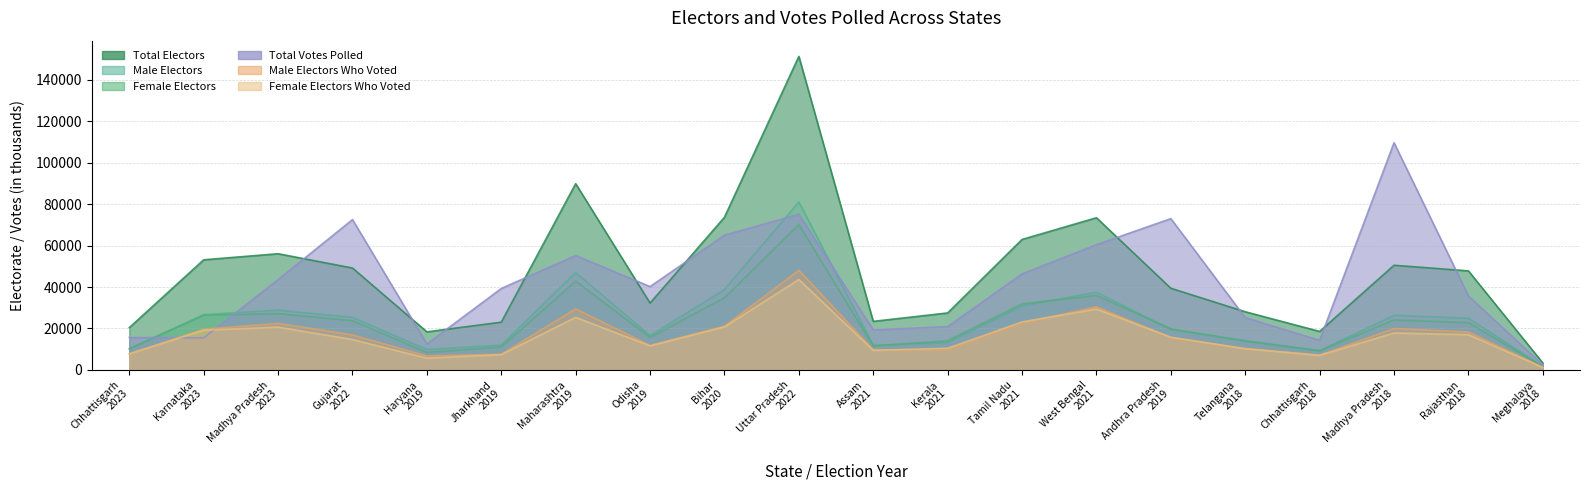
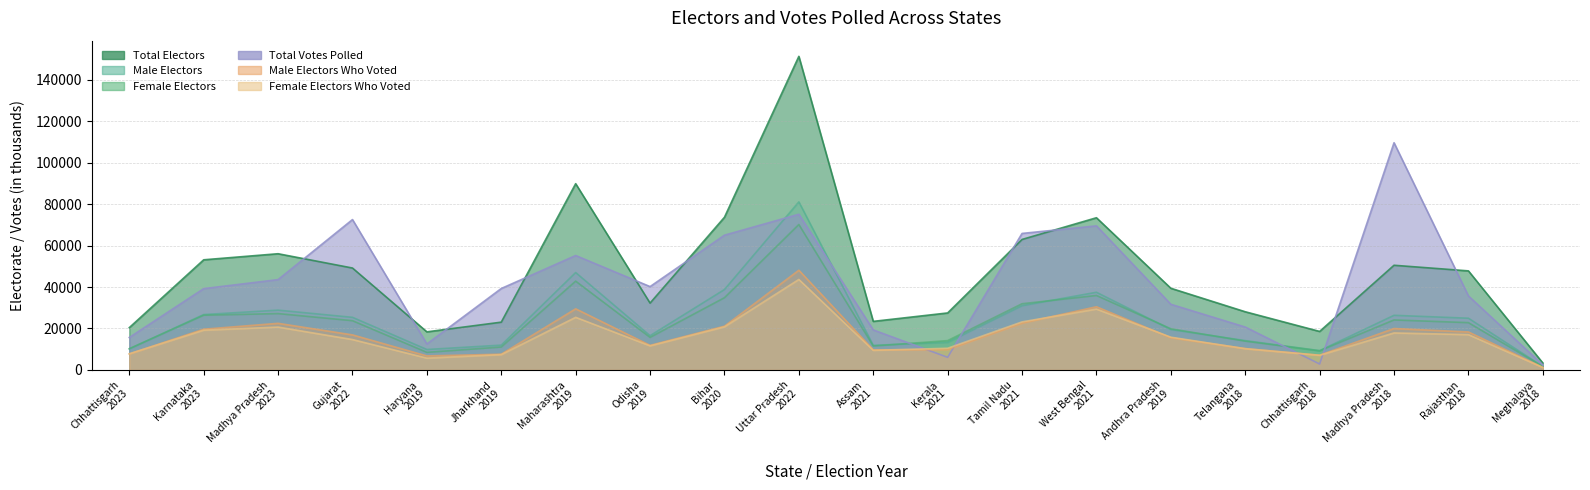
  {
    "Total Votes Polled": {
      "Chhattisgarh 2023": 16000,
-     "Karnataka 2023": 16000,
+     "Karnataka 2023": 39000,
      "Madhya Pradesh 2023": 44000,
      "Gujarat 2022": 73000,
      "Haryana 2019": 13000,
      "Jharkhand 2019": 39000,
      "Maharashtra 2019": 55000,
      "Odisha 2019": 40000,
      "Bihar 2020": 65000,
      "Uttar Pradesh 2022": 75000,
      "Assam 2021": 19000,
-     "Kerala 2021": 21000,
-     "Tamil Nadu 2021": 46000,
-     "West Bengal 2021": 60000,
-     "Andhra Pradesh 2019": 73000,
-     "Telangana 2018": 25000,
-     "Chhattisgarh 2018": 14000,
+     "Kerala 2021": 6000,
+     "Tamil Nadu 2021": 66000,
+     "West Bengal 2021": 70000,
+     "Andhra Pradesh 2019": 32000,
+     "Telangana 2018": 21000,
+     "Chhattisgarh 2018": 3000,
      "Madhya Pradesh 2018": 110000,
      "Rajasthan 2018": 36000
    }
  }
